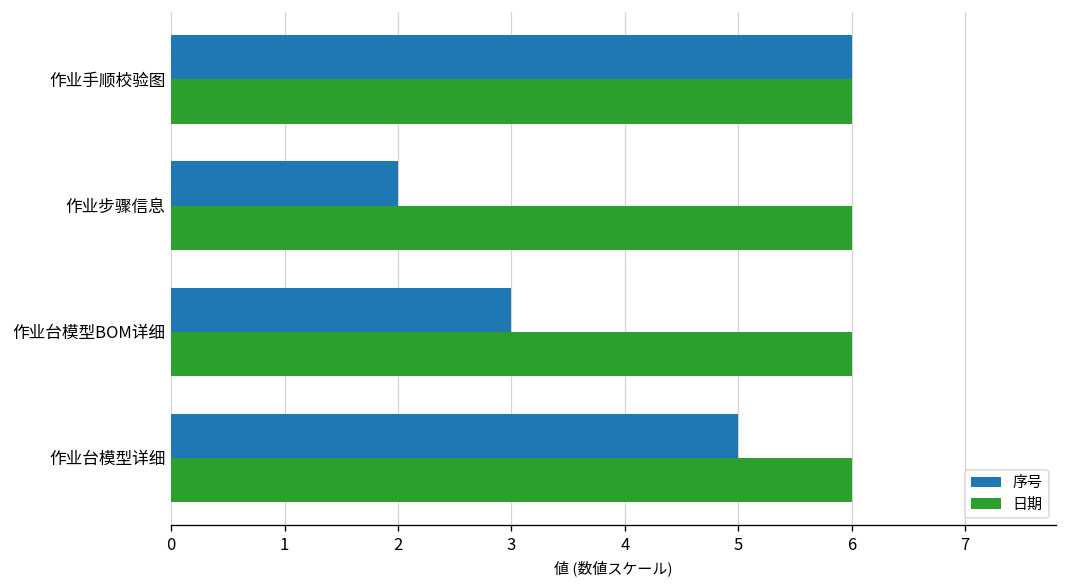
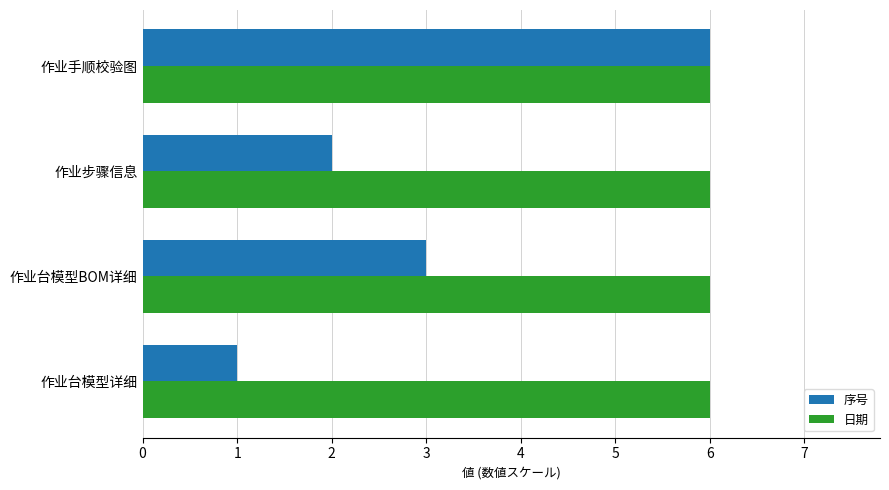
  {
    "序号": {
      "作业手顺校验图": 6,
      "作业步骤信息": 2,
      "作业台模型BOM详细": 3,
-     "作业台模型详细": 5
+     "作业台模型详细": 1
    },
    "日期": {
      "作业手顺校验图": 6,
      "作业步骤信息": 6,
      "作业台模型BOM详细": 6,
      "作业台模型详细": 6
    }
  }
